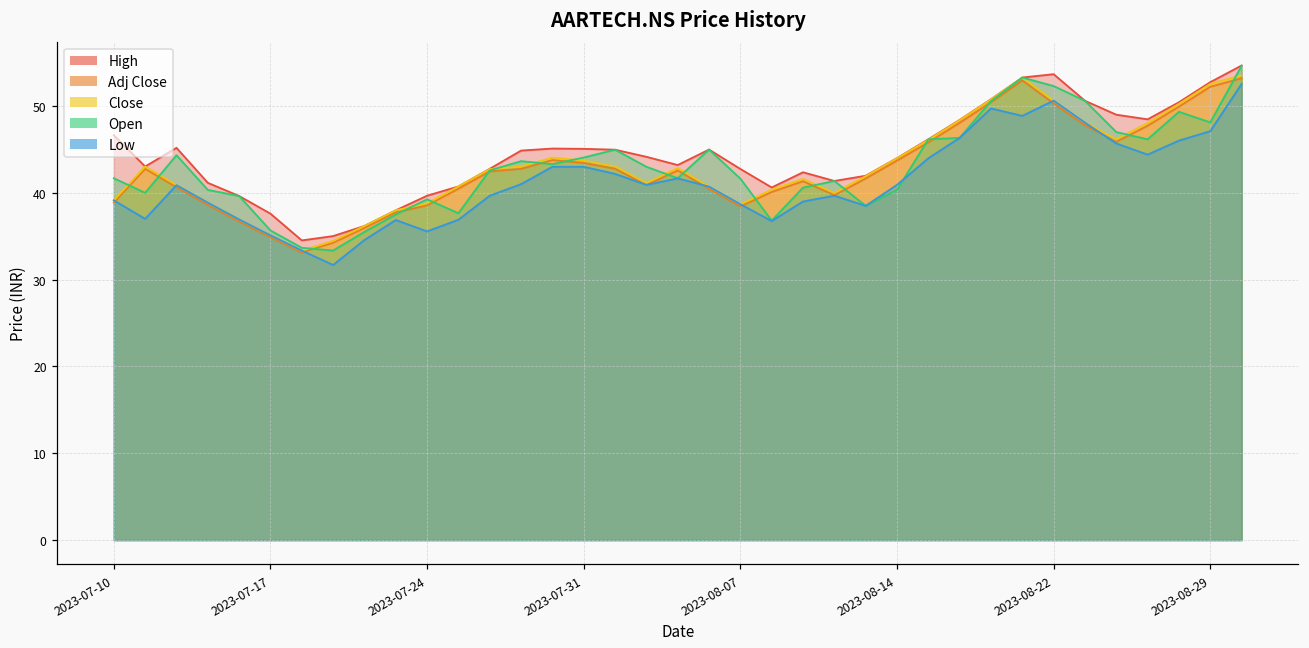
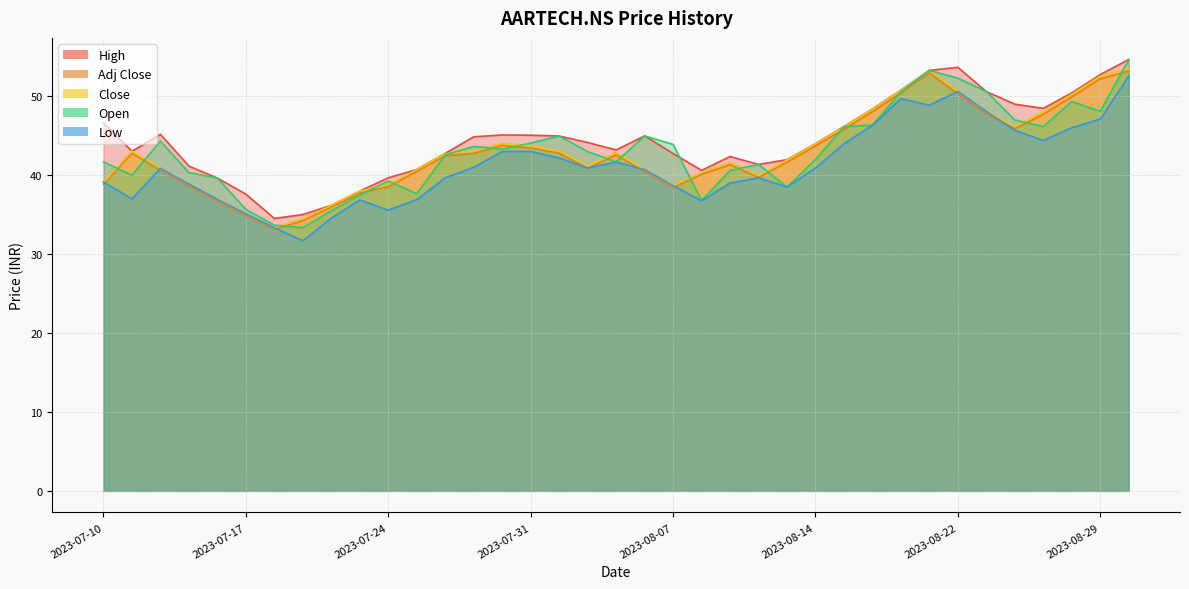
  {
    "Open": {
      "2023-07-10": 42,
      "2023-07-17": 36,
      "2023-07-24": 39,
      "2023-07-31": 44,
-     "2023-08-07": 42,
-     "2023-08-14": 40,
+     "2023-08-07": 44,
+     "2023-08-14": 42,
      "2023-08-22": 52,
      "2023-08-29": 48
    },
    "Low": {
      "2023-07-24": 36,
      "2023-07-31": 43,
      "2023-08-14": 41,
      "2023-08-29": 47
    }
  }
